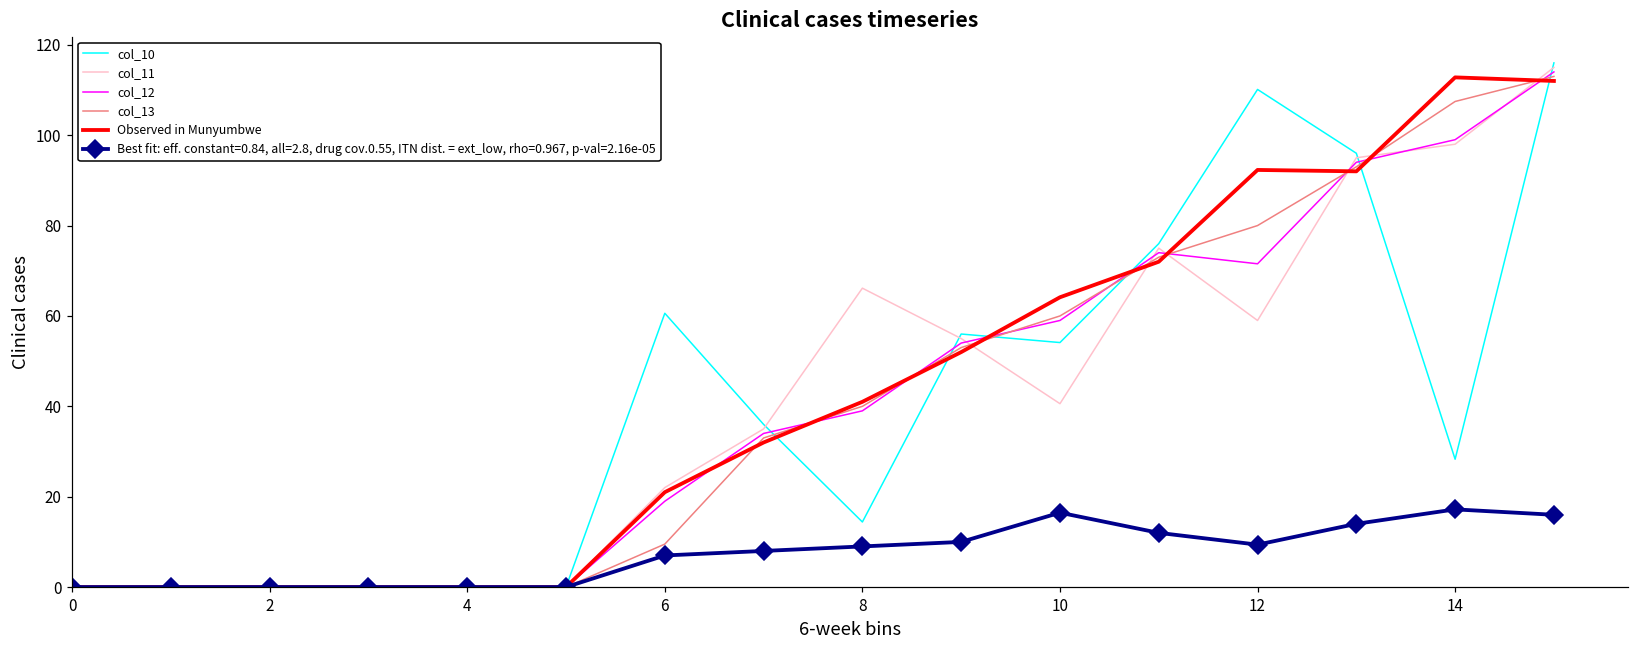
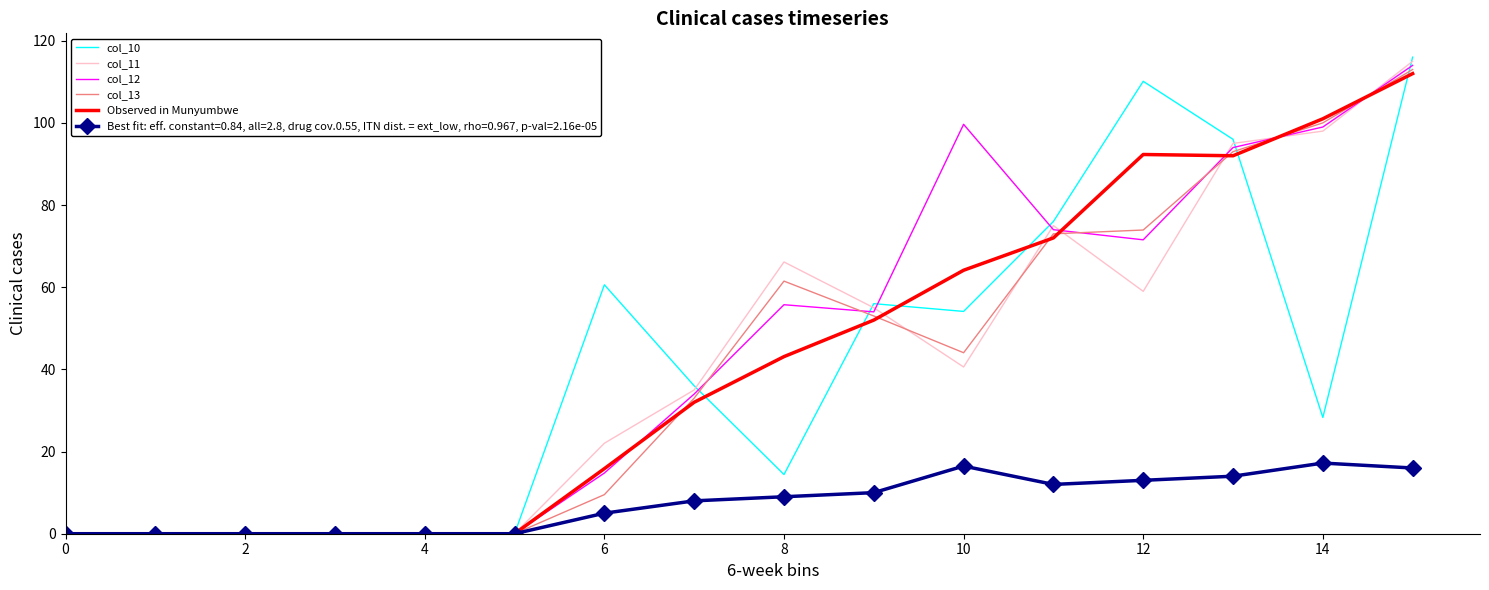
  {
    "col_10": {
      "6": 61,
      "8": 14,
      "10": 54,
      "12": 110,
      "14": 28
    },
    "col_11": {
      "6": 22,
      "8": 66,
      "10": 41,
      "12": 59,
      "14": 98
    },
    "col_12": {
-     "6": 19,
-     "8": 39,
-     "10": 59,
+     "6": 15,
+     "8": 56,
+     "10": 100,
      "12": 72,
      "14": 99
    },
    "col_13": {
      "6": 10,
-     "8": 40,
-     "10": 60,
-     "12": 80,
-     "14": 107
+     "8": 61,
+     "10": 44,
+     "12": 74,
+     "14": 100
    },
    "Observed in Munyumbwe": {
-     "6": 21,
-     "8": 41,
+     "6": 16,
+     "8": 43,
      "10": 64,
      "12": 92,
-     "14": 113
+     "14": 101
    },
    "Best fit: eff. constant=0.84, all=2.8, drug cov.0.55, ITN dist. = ext_low, rho=0.967, p-val=2.16e-05": {
-     "6": 7,
+     "6": 5,
      "8": 9,
      "10": 16,
-     "12": 9,
+     "12": 13,
      "14": 17
    }
  }
